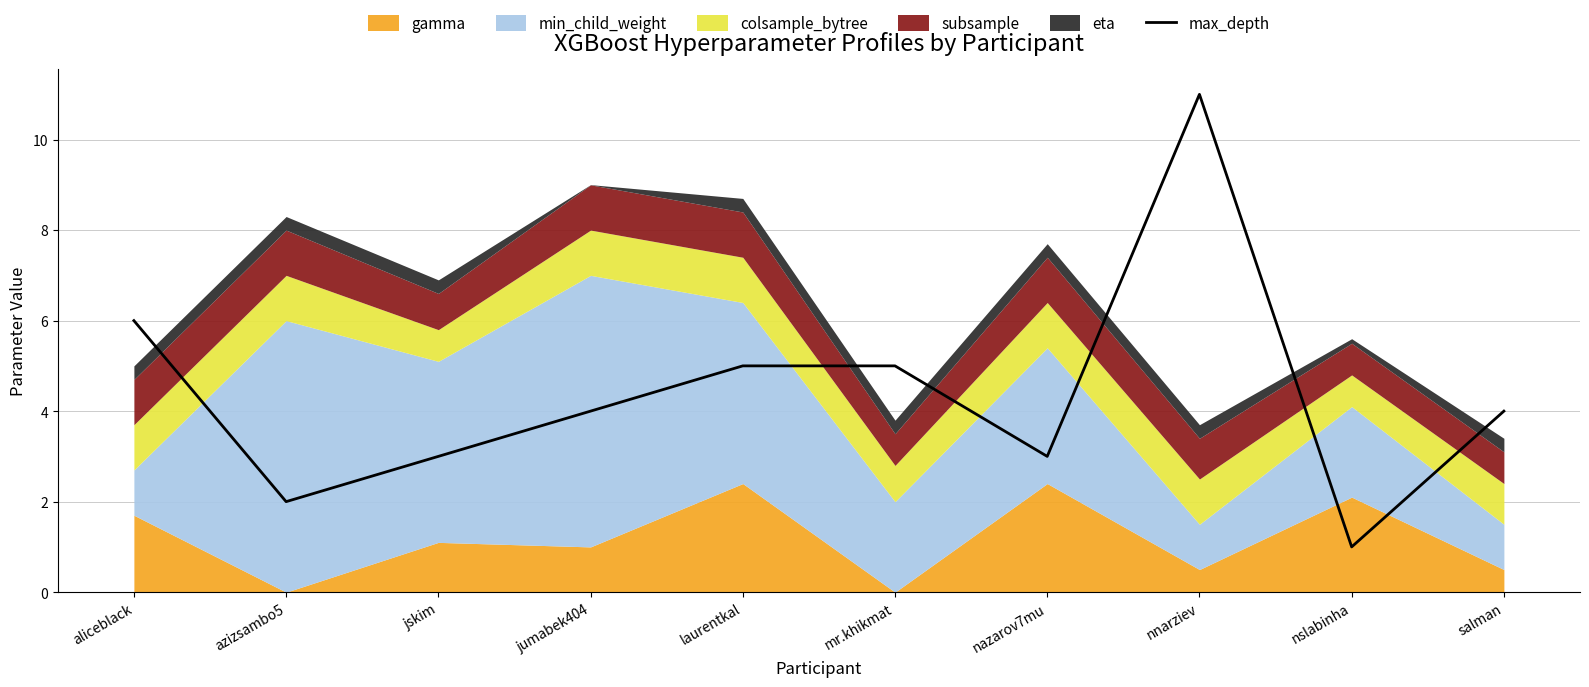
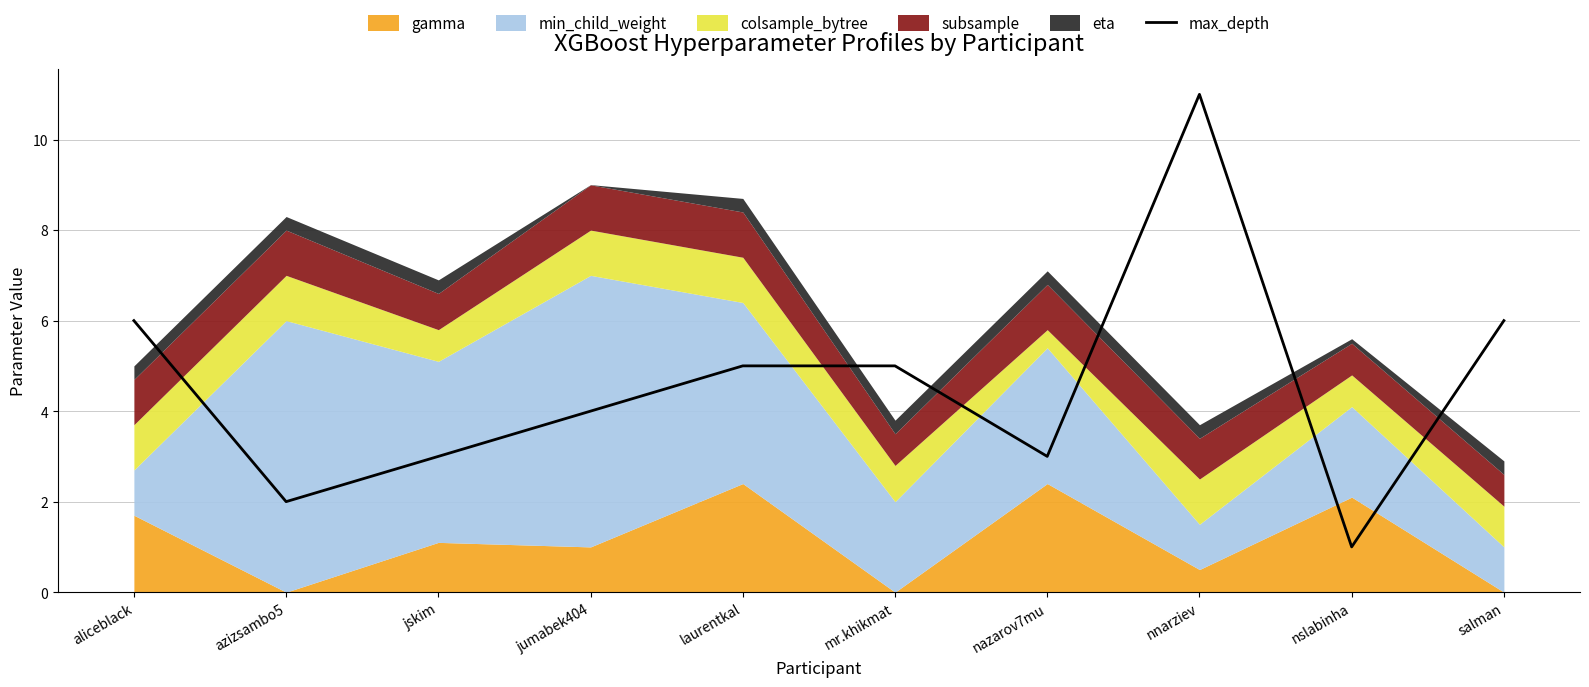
  {
    "max_depth": {
      "aliceblack": 6,
      "azizsambo5": 2,
      "jskim": 3,
      "jumabek404": 4,
      "laurentkal": 5,
      "mr.khikmat": 5,
      "nazarov7mu": 3,
      "nnarziev": 11,
      "nslabinha": 1,
-     "salman": 4
+     "salman": 6
    },
    "gamma": {
      "aliceblack": 1.7,
      "azizsambo5": 0.0,
      "jskim": 1.1,
      "jumabek404": 1.0,
      "laurentkal": 2.4,
      "mr.khikmat": 0.0,
      "nazarov7mu": 2.4,
      "nnarziev": 0.5,
      "nslabinha": 2.1,
-     "salman": 0.5
+     "salman": 0.0
    },
    "min_child_weight": {
      "aliceblack": 1.0,
      "azizsambo5": 6.0,
      "jskim": 4.0,
      "jumabek404": 6.0,
      "laurentkal": 4.0,
      "mr.khikmat": 2.0,
      "nazarov7mu": 3.0,
      "nnarziev": 1.0,
      "nslabinha": 2.0,
      "salman": 1.0
    },
    "colsample_bytree": {
      "aliceblack": 1.0,
      "azizsambo5": 1.0,
      "jskim": 0.7,
      "jumabek404": 1.0,
      "laurentkal": 1.0,
      "mr.khikmat": 0.8,
-     "nazarov7mu": 1.0,
+     "nazarov7mu": 0.4,
      "nnarziev": 1.0,
      "nslabinha": 0.7,
      "salman": 0.9
    },
    "subsample": {
      "aliceblack": 1.0,
      "azizsambo5": 1.0,
      "jskim": 0.8,
      "laurentkal": 1.0,
      "mr.khikmat": 0.7,
      "nazarov7mu": 1.0,
      "nnarziev": 0.9,
      "nslabinha": 0.7,
      "salman": 0.7
    },
    "eta": {
      "aliceblack": 0.3,
      "azizsambo5": 0.3,
      "jskim": 0.3,
      "laurentkal": 0.3,
      "mr.khikmat": 0.3,
      "nazarov7mu": 0.3,
      "nnarziev": 0.3,
      "nslabinha": 0.1,
      "salman": 0.3
    }
  }
